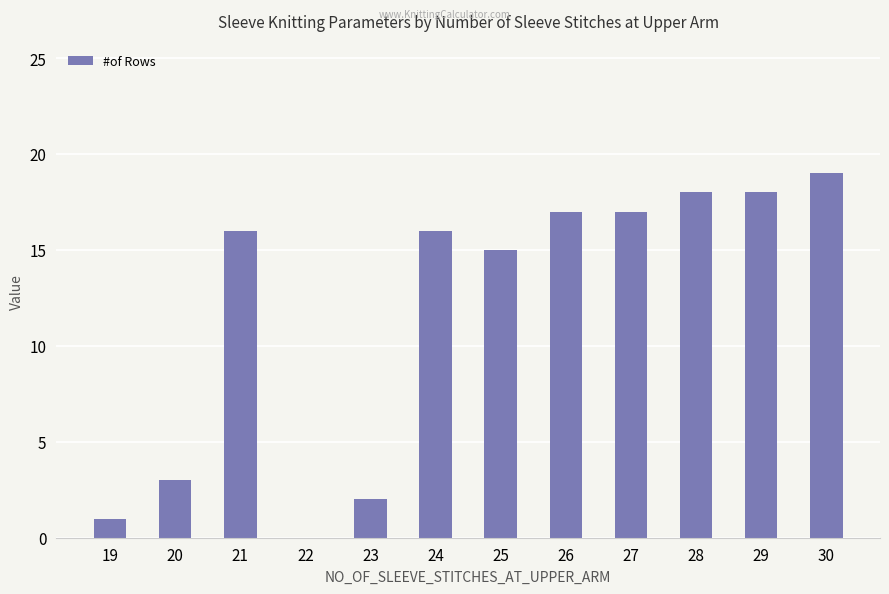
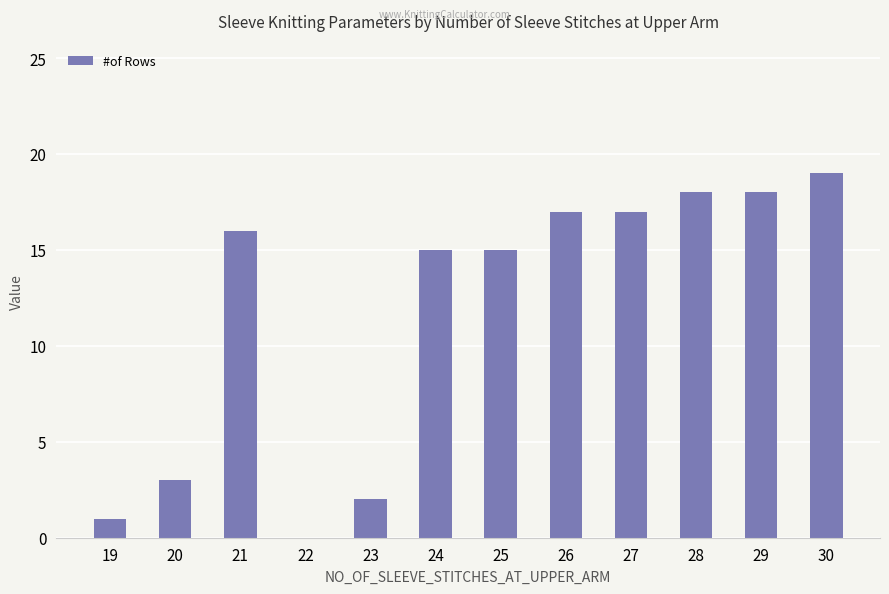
  {
    "19": 1,
    "20": 3,
    "21": 16,
    "22": 0,
    "23": 2,
-   "24": 16,
+   "24": 15,
    "25": 15,
    "26": 17,
    "27": 17,
    "28": 18,
    "29": 18,
    "30": 19
  }
